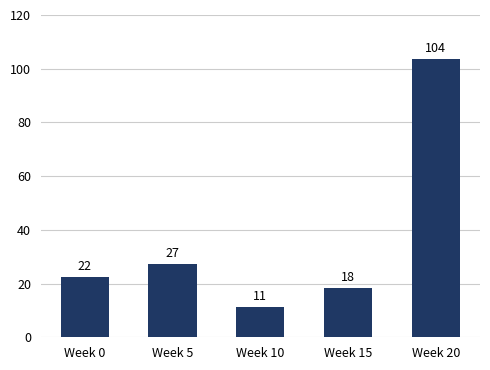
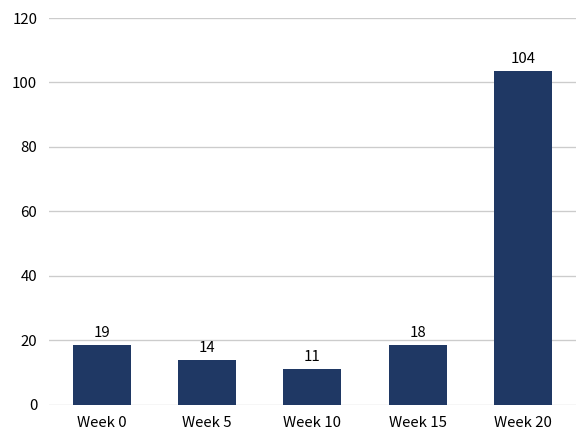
  {
-   "Week 0": 22,
-   "Week 5": 27,
+   "Week 0": 19,
+   "Week 5": 14,
    "Week 10": 11,
    "Week 15": 18,
    "Week 20": 104
  }
